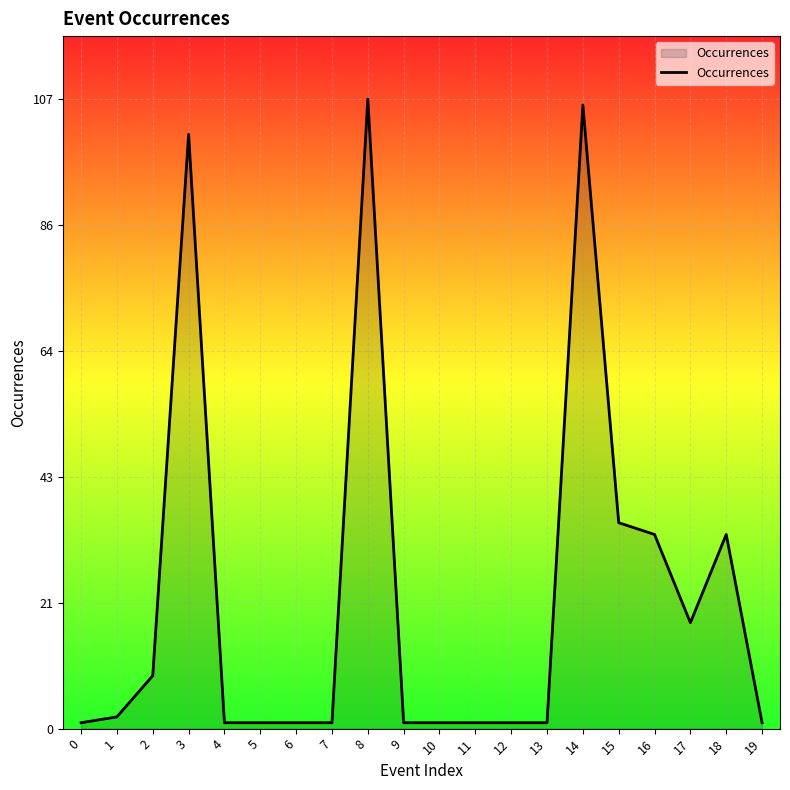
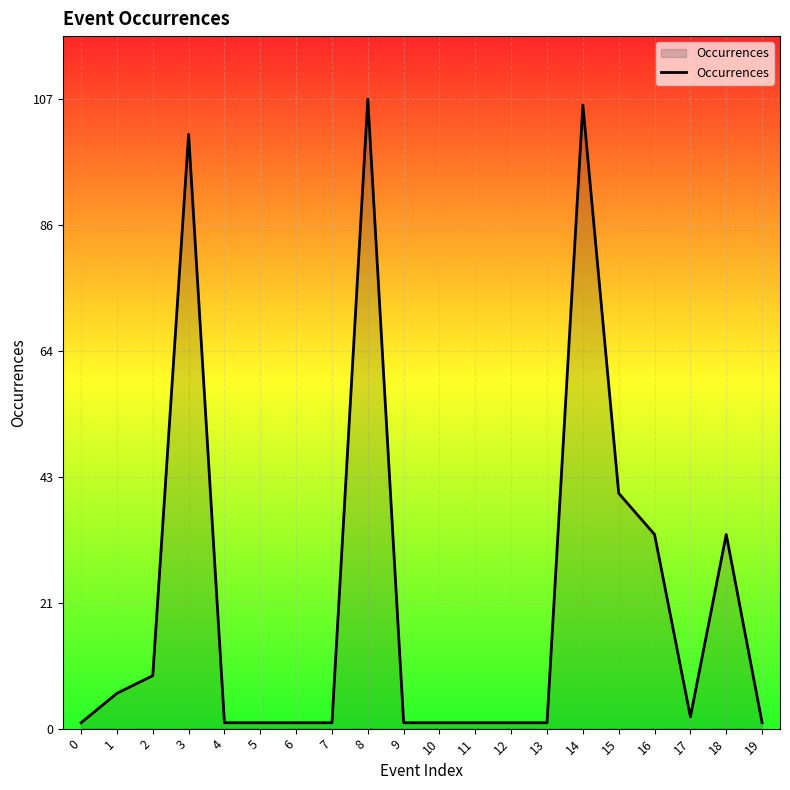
  {
    "0": 1,
-   "1": 2,
+   "1": 6,
    "2": 9,
    "3": 101,
    "4": 1,
    "5": 1,
    "6": 1,
    "7": 1,
    "8": 107,
    "9": 1,
    "10": 1,
    "11": 1,
    "12": 1,
    "13": 1,
    "14": 106,
-   "15": 35,
+   "15": 40,
    "16": 33,
-   "17": 18,
+   "17": 2,
    "18": 33,
    "19": 1
  }
